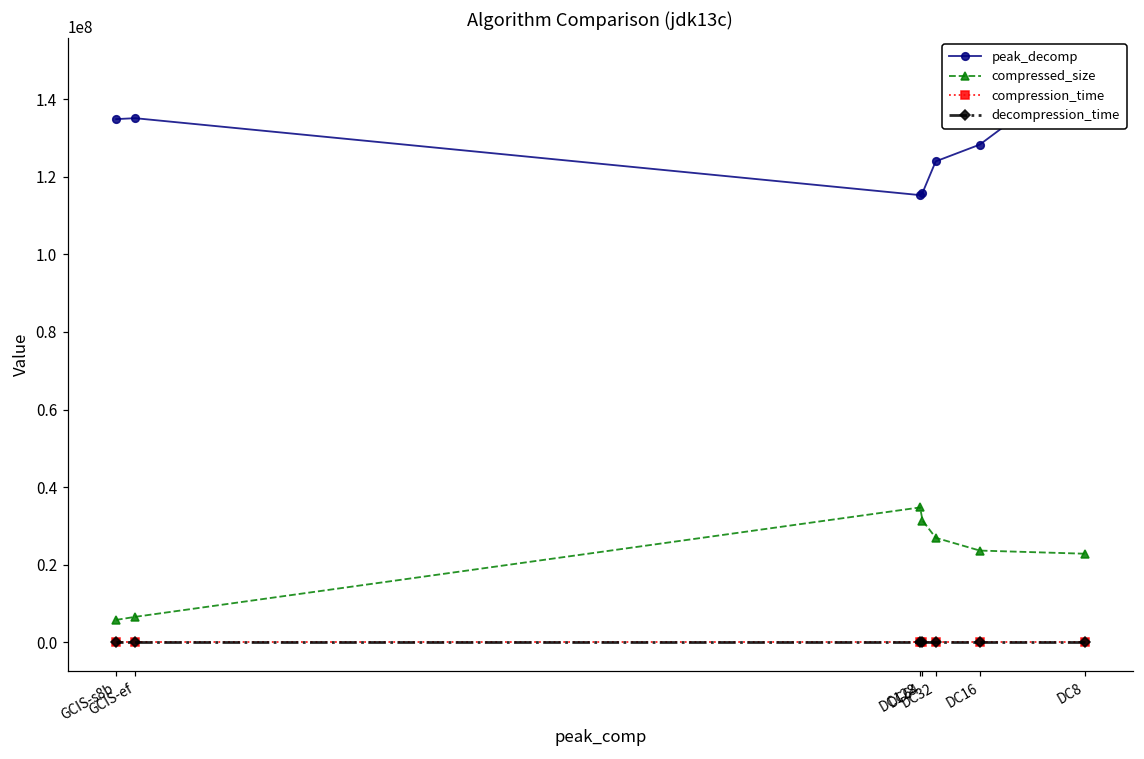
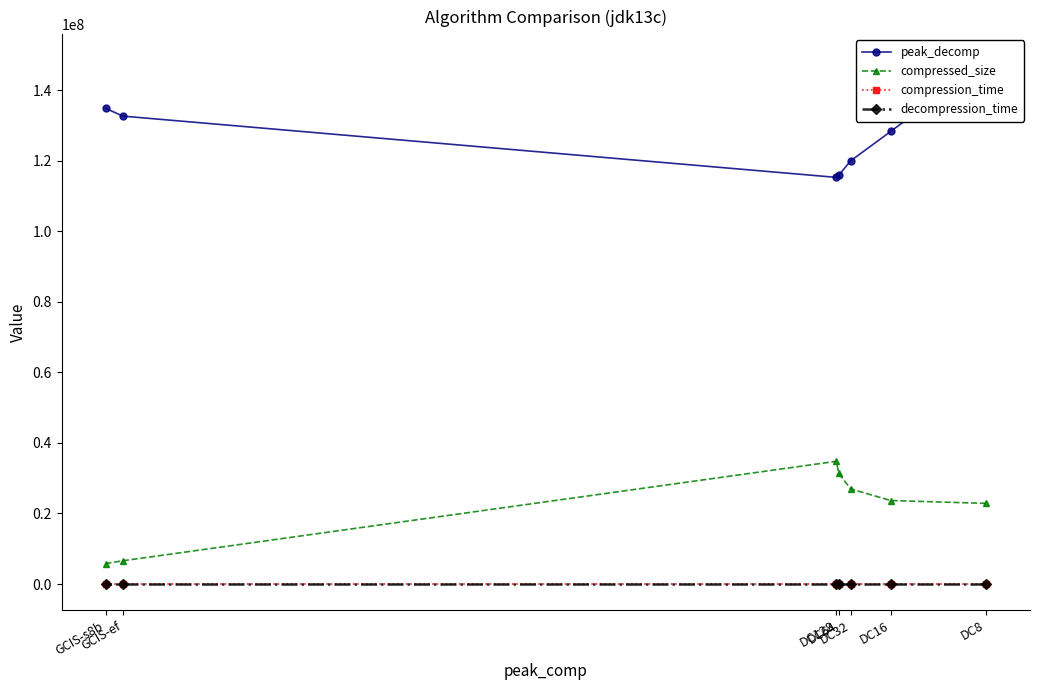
  {
    "peak_decomp": {
      "GCIS-s8b": 135000000,
-     "GCIS-ef": 135000000,
+     "GCIS-ef": 133000000,
      "DC128": 115000000,
      "DC64": 116000000,
-     "DC32": 124000000,
+     "DC32": 120000000,
      "DC16": 128000000
    },
    "compressed_size": {
      "GCIS-s8b": 6000000,
      "GCIS-ef": 7000000,
      "DC128": 35000000,
      "DC64": 31000000,
      "DC32": 27000000,
      "DC16": 24000000,
      "DC8": 23000000
    },
    "decompression_time": {
      "GCIS-s8b": 0,
      "GCIS-ef": 0,
      "DC128": 0,
      "DC64": 0,
      "DC32": 0,
      "DC16": 0,
      "DC8": 0
    }
  }
